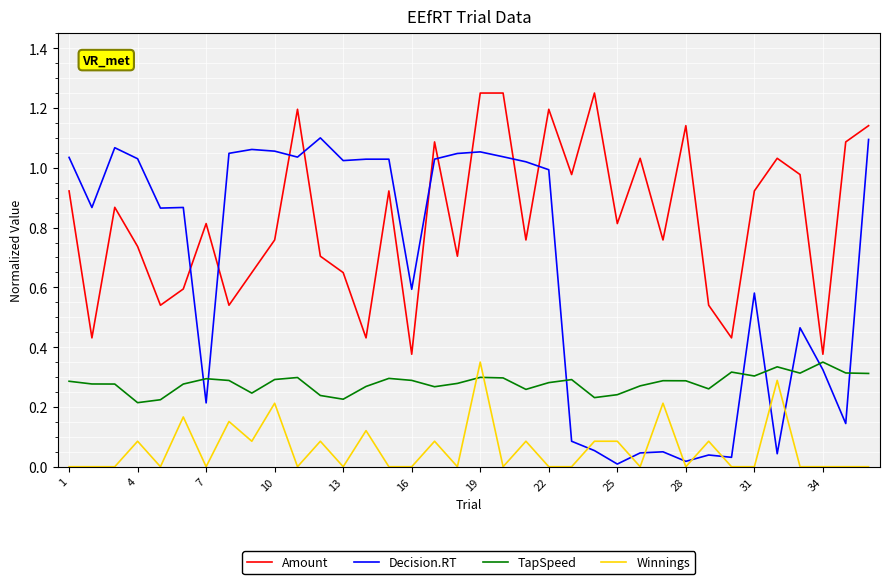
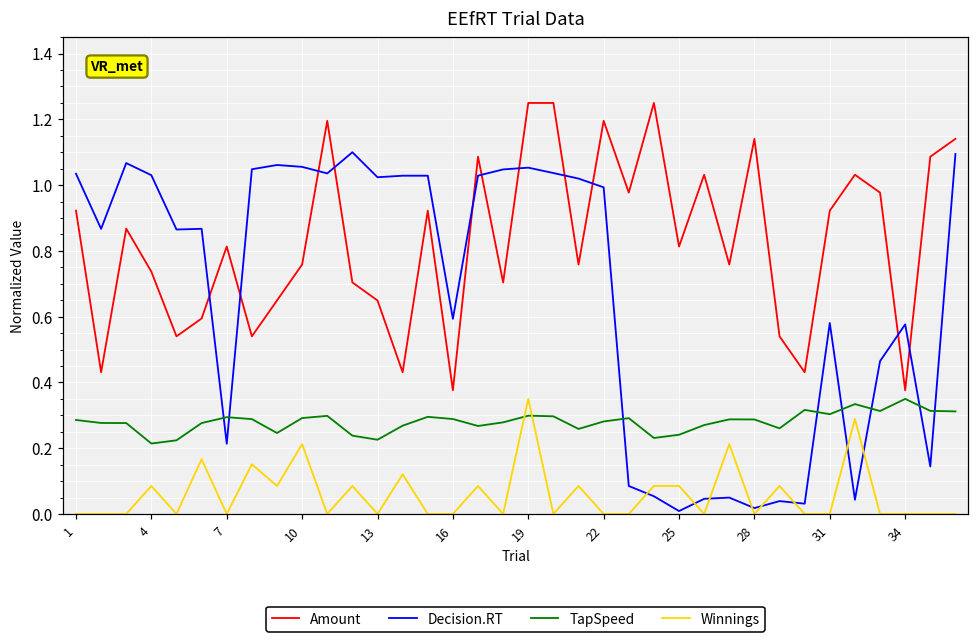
  {
    "Amount": {
      "1": 0.92,
      "4": 0.74,
      "7": 0.81,
      "10": 0.76,
      "13": 0.65,
      "16": 0.38,
      "19": 1.25,
      "22": 1.20,
      "25": 0.81,
      "28": 1.14,
      "31": 0.92,
      "34": 0.38
    },
    "Decision.RT": {
      "1": 1.03,
      "4": 1.03,
      "7": 0.21,
      "10": 1.06,
      "13": 1.02,
      "16": 0.59,
      "19": 1.05,
      "22": 0.99,
      "25": 0.01,
      "28": 0.02,
      "31": 0.58,
-     "34": 0.32
+     "34": 0.58
    },
    "TapSpeed": {
      "1": 0.29,
      "4": 0.21,
      "7": 0.29,
      "10": 0.29,
      "13": 0.23,
      "16": 0.29,
      "19": 0.30,
      "22": 0.28,
      "25": 0.24,
      "28": 0.29,
      "31": 0.30,
      "34": 0.35
    },
    "Winnings": {
      "1": 0.00,
      "4": 0.09,
      "7": 0.00,
      "10": 0.21,
      "13": 0.00,
      "16": 0.00,
      "19": 0.35,
      "22": 0.00,
      "25": 0.09,
      "28": 0.00,
      "31": 0.00,
      "34": 0.00
    }
  }
